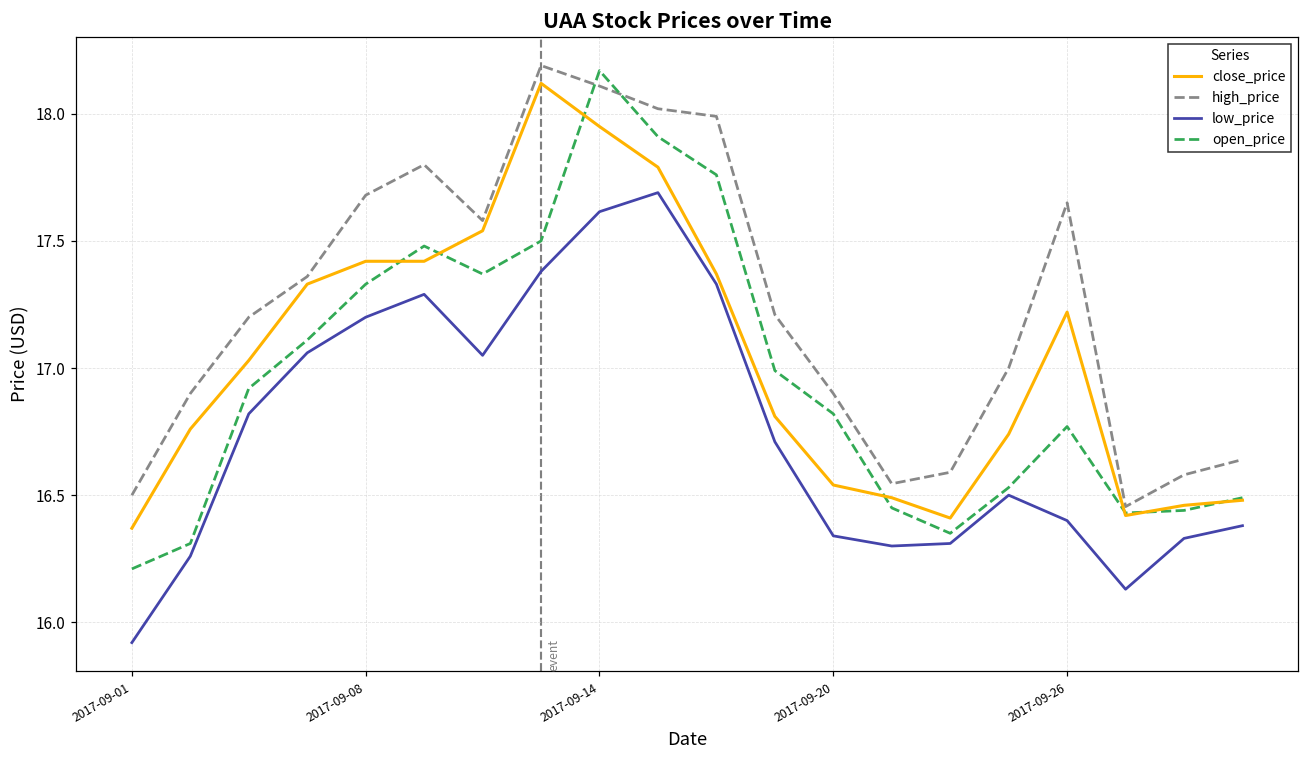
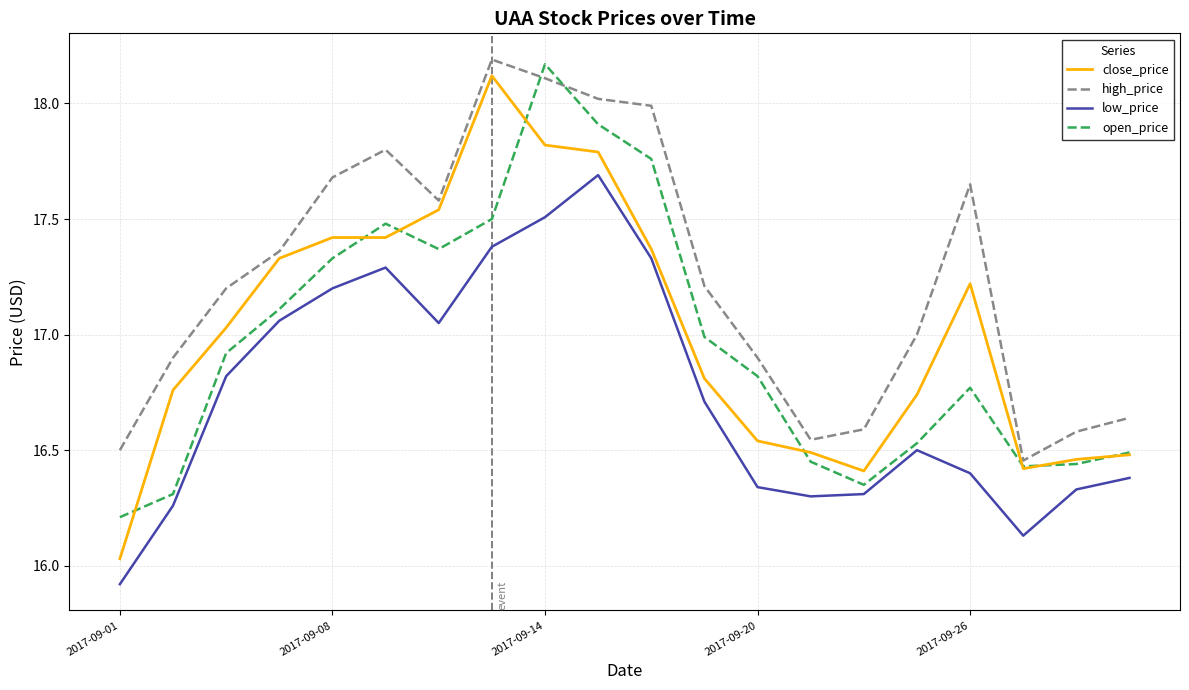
  {
    "close_price": {
-     "2017-09-01": 16.37,
+     "2017-09-01": 16.03,
      "2017-09-08": 17.42,
-     "2017-09-14": 17.95,
+     "2017-09-14": 17.82,
      "2017-09-20": 16.54,
      "2017-09-26": 17.22
    },
    "high_price": {
      "2017-09-01": 16.50,
      "2017-09-08": 17.68,
      "2017-09-14": 18.11,
      "2017-09-20": 16.90,
      "2017-09-26": 17.65
    },
    "low_price": {
      "2017-09-01": 15.92,
      "2017-09-08": 17.20,
-     "2017-09-14": 17.62,
+     "2017-09-14": 17.51,
      "2017-09-20": 16.34,
      "2017-09-26": 16.40
    },
    "open_price": {
      "2017-09-01": 16.21,
      "2017-09-08": 17.33,
      "2017-09-14": 18.17,
      "2017-09-20": 16.82,
      "2017-09-26": 16.77
    }
  }
